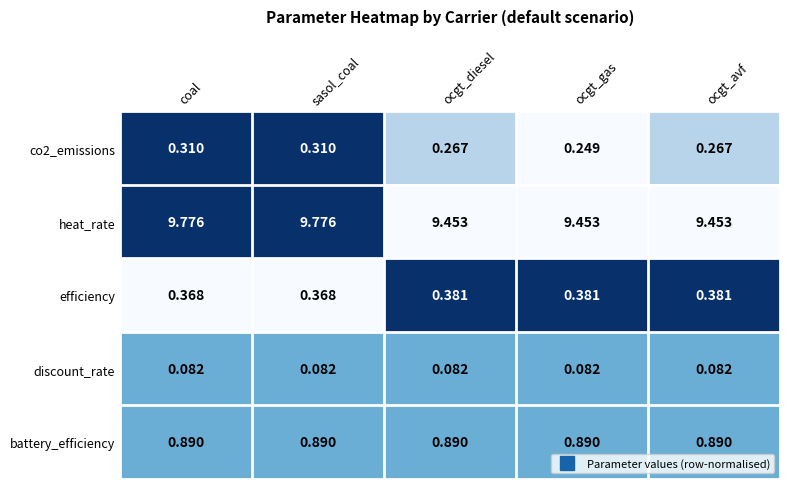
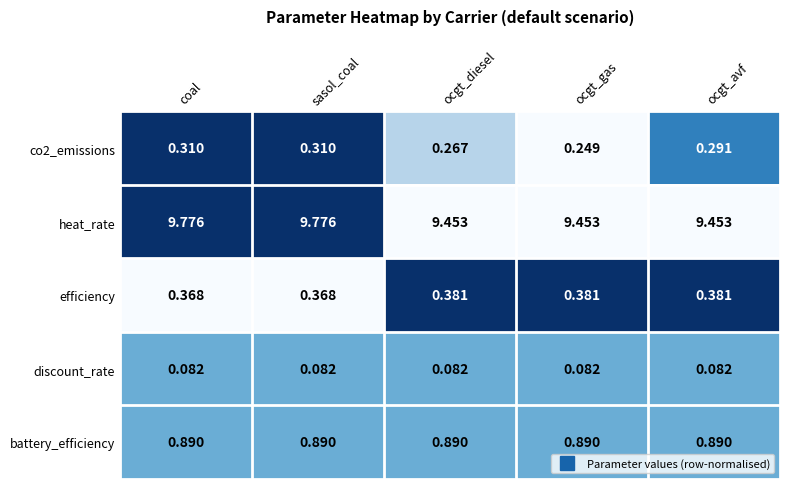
  {
    "co2_emissions": {
      "coal": 0.310,
      "sasol_coal": 0.310,
      "ocgt_diesel": 0.267,
      "ocgt_gas": 0.249,
-     "ocgt_avf": 0.267
+     "ocgt_avf": 0.291
    },
    "heat_rate": {
      "coal": 9.776,
      "sasol_coal": 9.776,
      "ocgt_diesel": 9.453,
      "ocgt_gas": 9.453,
      "ocgt_avf": 9.453
    },
    "efficiency": {
      "coal": 0.368,
      "sasol_coal": 0.368,
      "ocgt_diesel": 0.381,
      "ocgt_gas": 0.381,
      "ocgt_avf": 0.381
    },
    "discount_rate": {
      "coal": 0.082,
      "sasol_coal": 0.082,
      "ocgt_diesel": 0.082,
      "ocgt_gas": 0.082,
      "ocgt_avf": 0.082
    },
    "battery_efficiency": {
      "coal": 0.890,
      "sasol_coal": 0.890,
      "ocgt_diesel": 0.890,
      "ocgt_gas": 0.890,
      "ocgt_avf": 0.890
    }
  }
